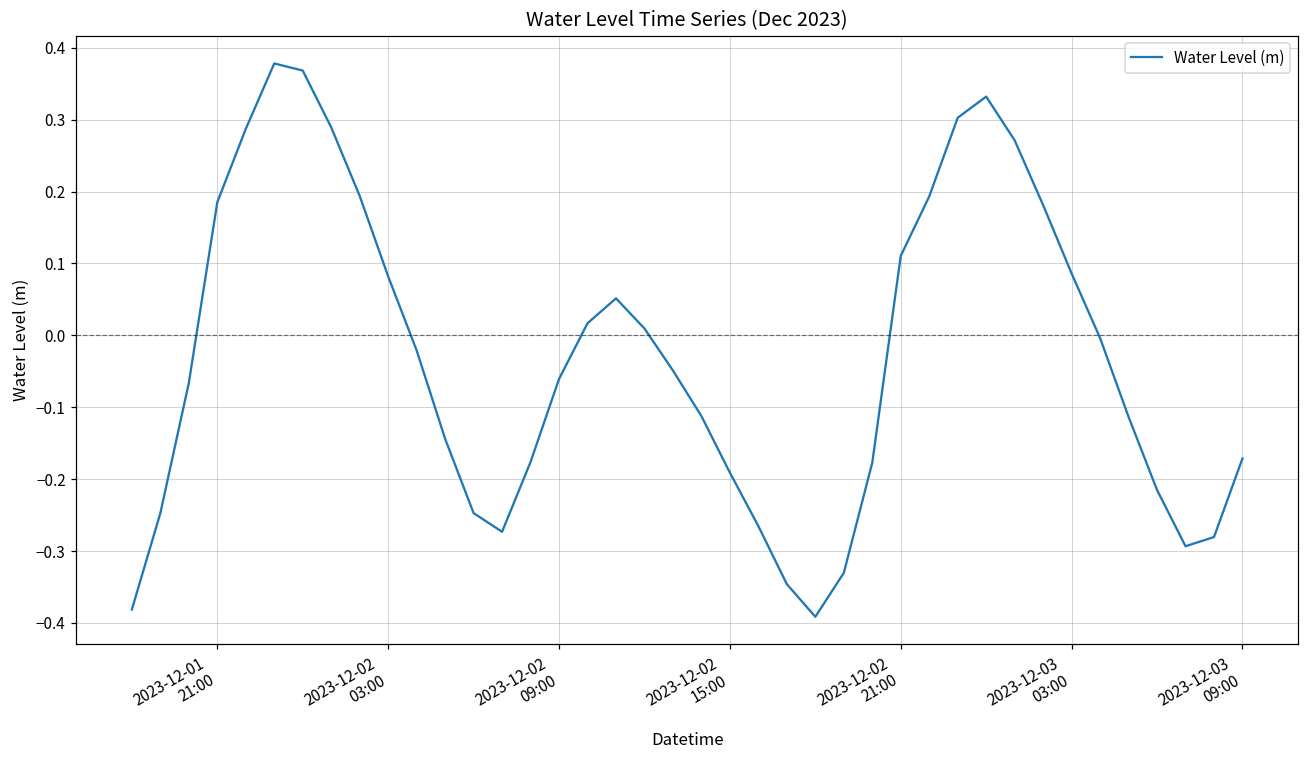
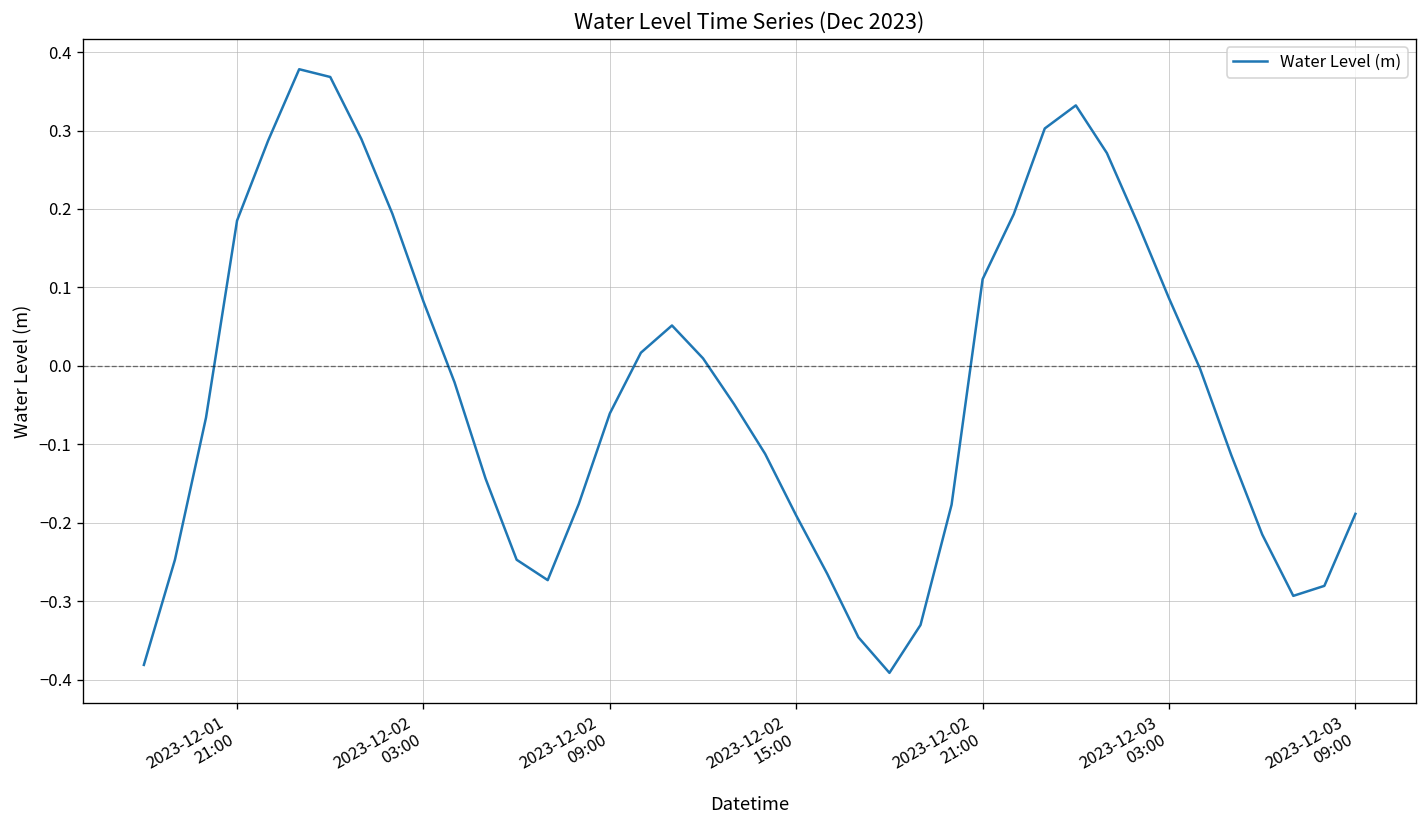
  {
    "2023-12-01 21:00": 0.19,
    "2023-12-02 03:00": 0.08,
    "2023-12-02 09:00": -0.06,
    "2023-12-02 15:00": -0.19,
    "2023-12-02 21:00": 0.11,
    "2023-12-03 03:00": 0.09,
-   "2023-12-03 09:00": -0.17
+   "2023-12-03 09:00": -0.19
  }
